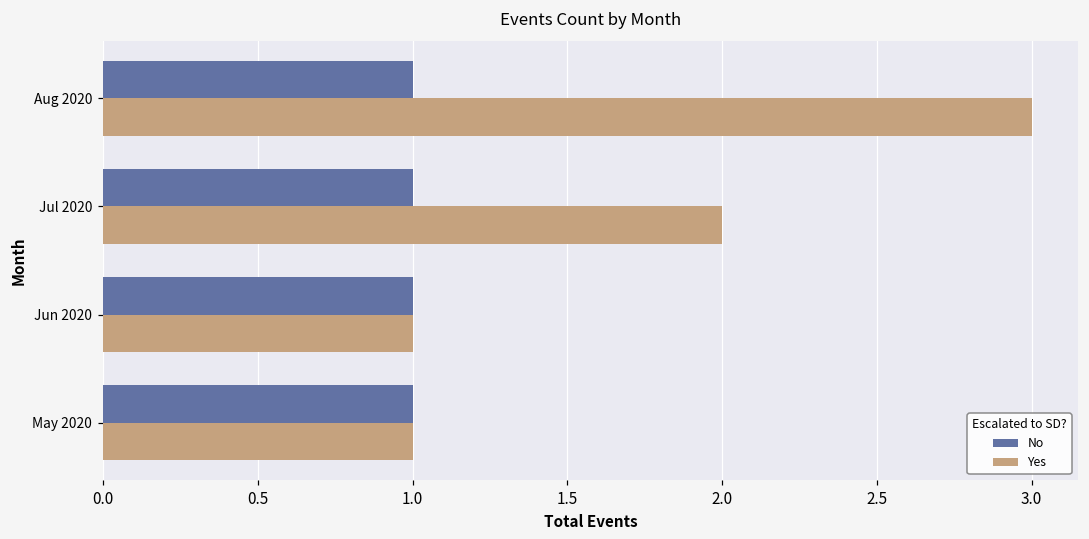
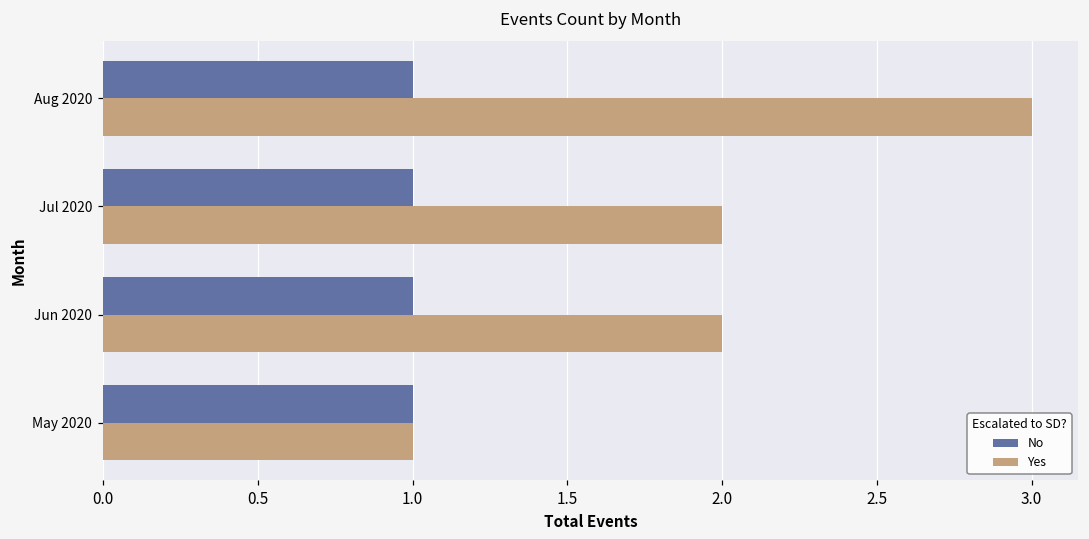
  {
    "No": {
      "Aug 2020": 1,
      "Jul 2020": 1,
      "Jun 2020": 1,
      "May 2020": 1
    },
    "Yes": {
      "Aug 2020": 3,
      "Jul 2020": 2,
-     "Jun 2020": 1,
+     "Jun 2020": 2,
      "May 2020": 1
    }
  }
